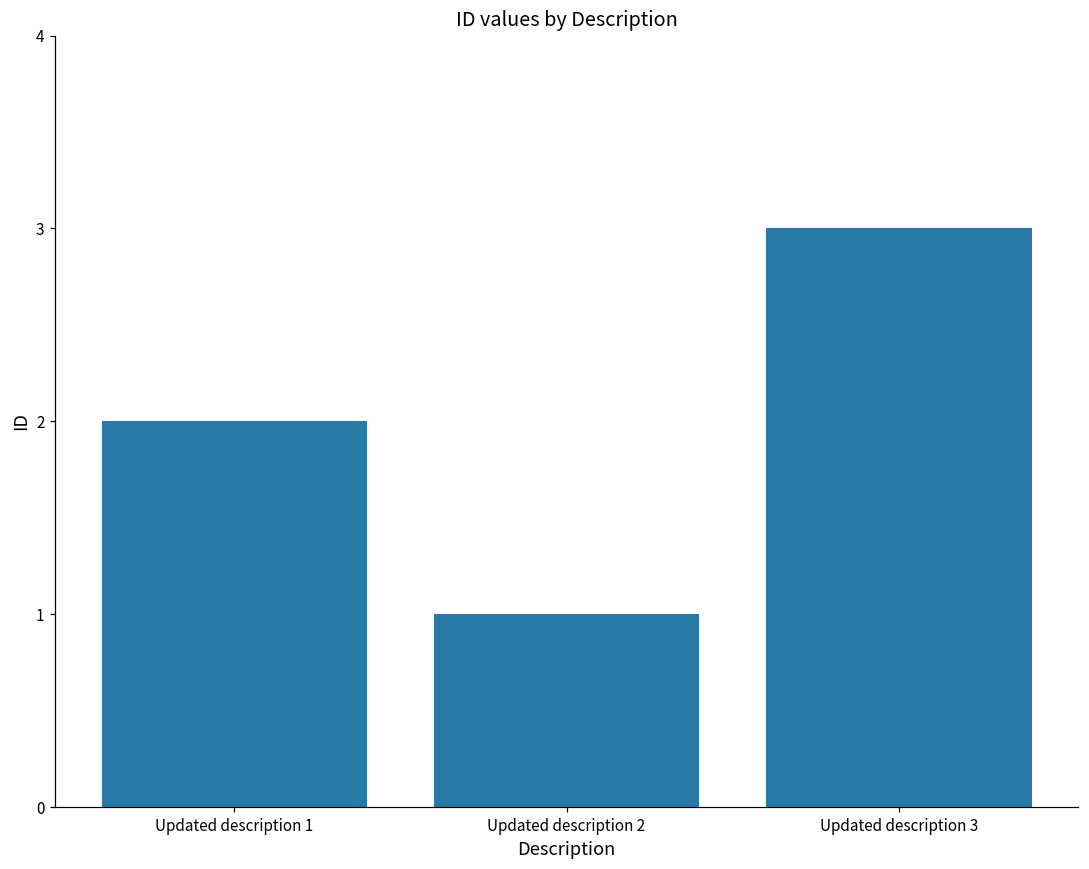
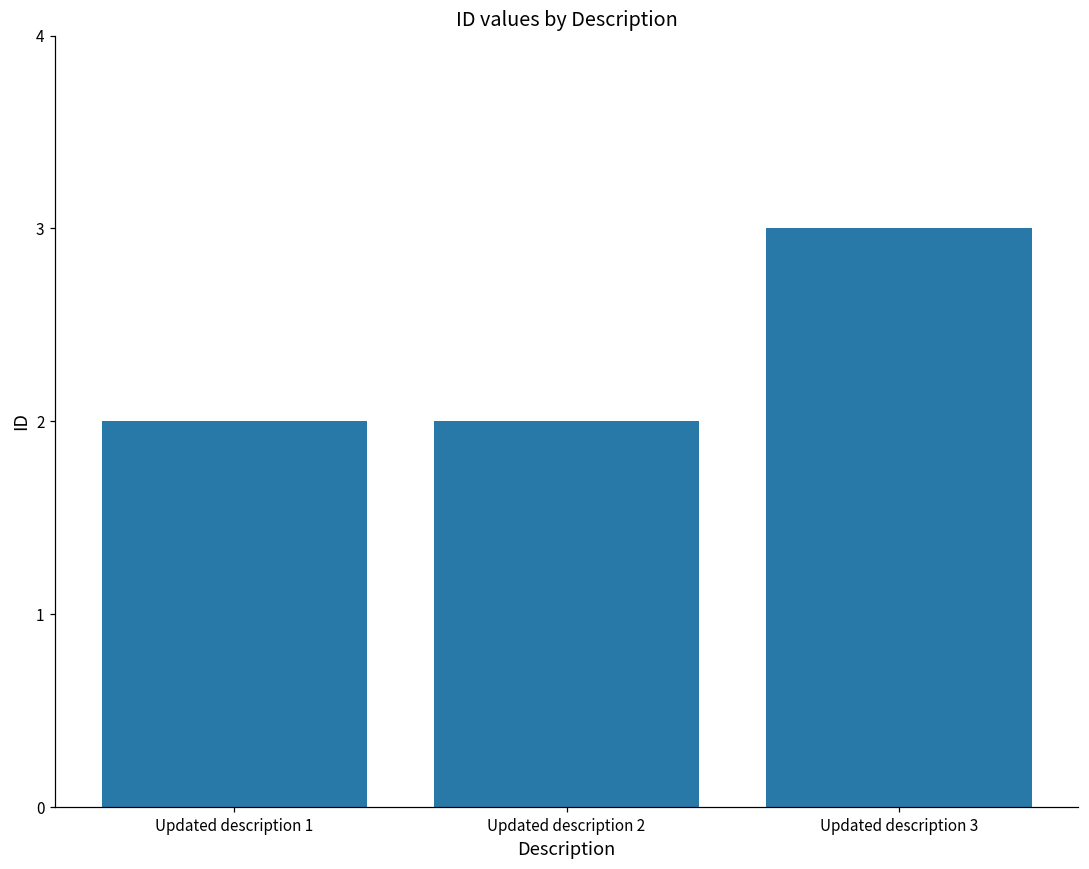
  {
    "Updated description 1": 2,
-   "Updated description 2": 1,
+   "Updated description 2": 2,
    "Updated description 3": 3
  }
